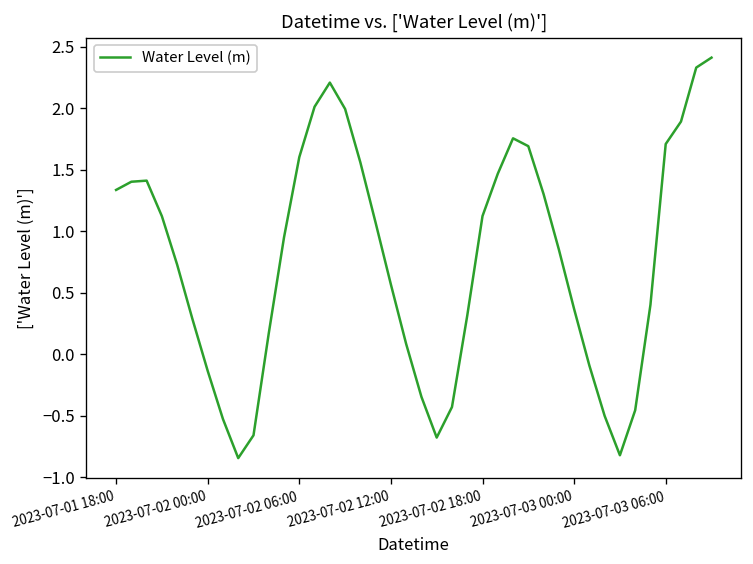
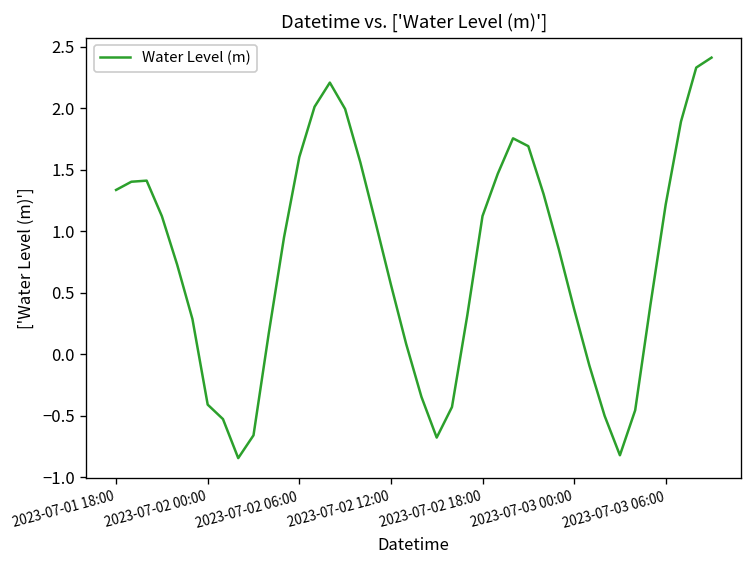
  {
    "2023-07-01 18:00": 1.34,
-   "2023-07-02 00:00": -0.14,
+   "2023-07-02 00:00": -0.41,
    "2023-07-02 06:00": 1.60,
    "2023-07-02 12:00": 0.57,
    "2023-07-02 18:00": 1.12,
    "2023-07-03 00:00": 0.37,
-   "2023-07-03 06:00": 1.71
+   "2023-07-03 06:00": 1.22
  }
